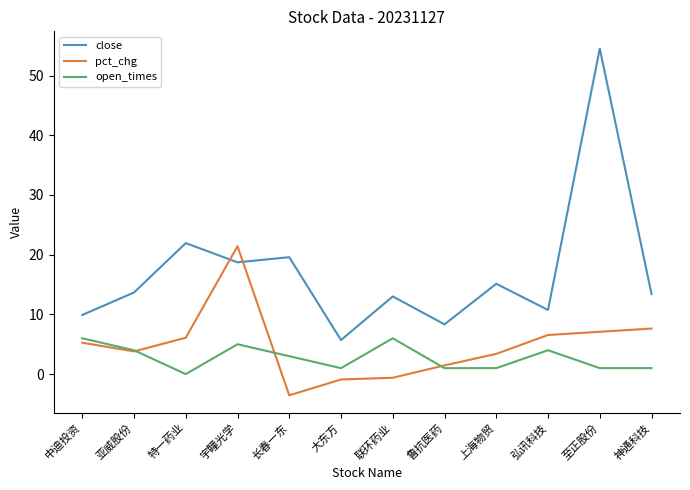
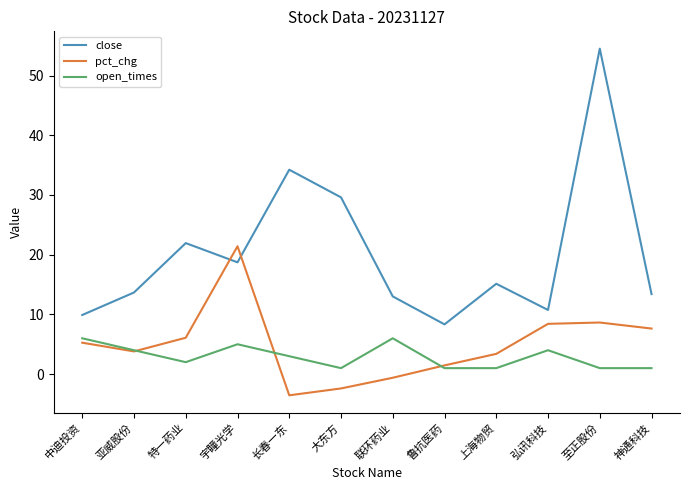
  {
    "close": {
      "中迪投资": 10,
      "亚威股份": 14,
      "特一药业": 22,
      "宇瞳光学": 19,
-     "长春一东": 20,
-     "大东方": 6,
+     "长春一东": 34,
+     "大东方": 30,
      "联环药业": 13,
      "鲁抗医药": 8,
      "上海物贸": 15,
      "弘讯科技": 11,
      "至正股份": 55,
      "神通科技": 13
    },
    "pct_chg": {
      "中迪投资": 5,
      "特一药业": 6,
      "宇瞳光学": 21,
      "长春一东": -4,
-     "大东方": -1,
+     "大东方": -2,
      "联环药业": -1,
      "鲁抗医药": 1,
      "上海物贸": 3,
-     "弘讯科技": 7,
-     "至正股份": 7,
+     "弘讯科技": 8,
+     "至正股份": 9,
      "神通科技": 8
    },
    "open_times": {
      "中迪投资": 6,
-     "特一药业": 0,
+     "特一药业": 2,
      "宇瞳光学": 5,
      "长春一东": 3,
      "大东方": 1,
      "联环药业": 6,
      "鲁抗医药": 1,
      "上海物贸": 1,
      "弘讯科技": 4,
      "至正股份": 1,
      "神通科技": 1
    }
  }
